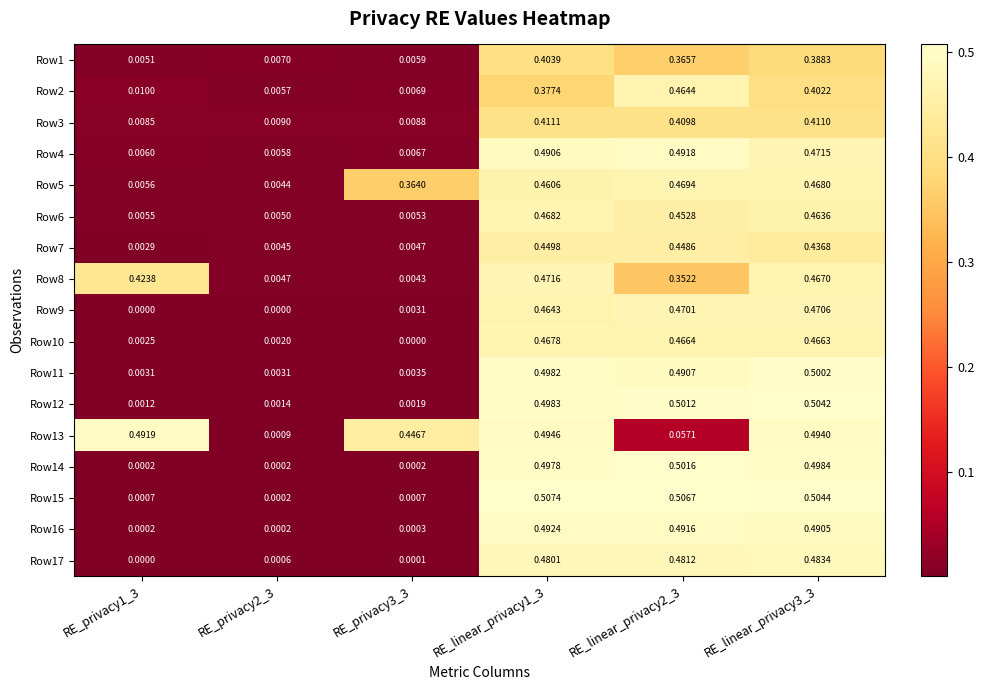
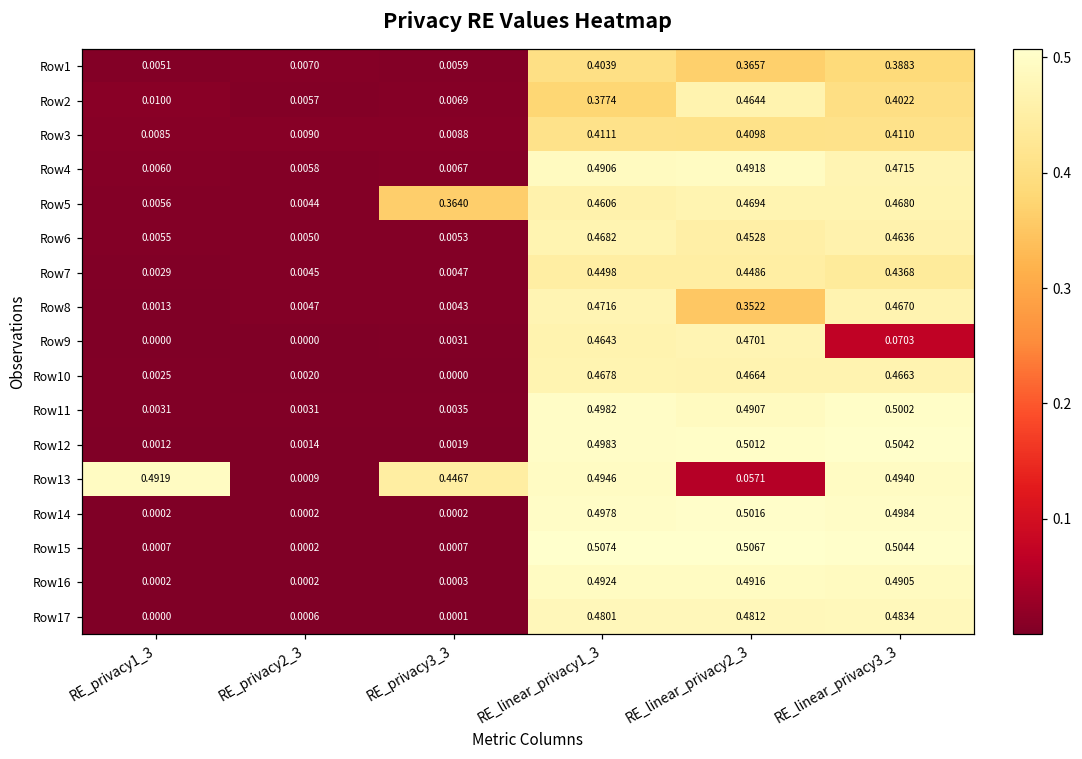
  {
    "Row1": {
      "RE_privacy1_3": 0.0051,
      "RE_privacy2_3": 0.0070,
      "RE_privacy3_3": 0.0059,
      "RE_linear_privacy1_3": 0.4039,
      "RE_linear_privacy2_3": 0.3657,
      "RE_linear_privacy3_3": 0.3883
    },
    "Row2": {
      "RE_privacy1_3": 0.0100,
      "RE_privacy2_3": 0.0057,
      "RE_privacy3_3": 0.0069,
      "RE_linear_privacy1_3": 0.3774,
      "RE_linear_privacy2_3": 0.4644,
      "RE_linear_privacy3_3": 0.4022
    },
    "Row3": {
      "RE_privacy1_3": 0.0085,
      "RE_privacy2_3": 0.0090,
      "RE_privacy3_3": 0.0088,
      "RE_linear_privacy1_3": 0.4111,
      "RE_linear_privacy2_3": 0.4098,
      "RE_linear_privacy3_3": 0.4110
    },
    "Row4": {
      "RE_privacy1_3": 0.0060,
      "RE_privacy2_3": 0.0058,
      "RE_privacy3_3": 0.0067,
      "RE_linear_privacy1_3": 0.4906,
      "RE_linear_privacy2_3": 0.4918,
      "RE_linear_privacy3_3": 0.4715
    },
    "Row5": {
      "RE_privacy1_3": 0.0056,
      "RE_privacy2_3": 0.0044,
      "RE_privacy3_3": 0.3640,
      "RE_linear_privacy1_3": 0.4606,
      "RE_linear_privacy2_3": 0.4694,
      "RE_linear_privacy3_3": 0.4680
    },
    "Row6": {
      "RE_privacy1_3": 0.0055,
      "RE_privacy2_3": 0.0050,
      "RE_privacy3_3": 0.0053,
      "RE_linear_privacy1_3": 0.4682,
      "RE_linear_privacy2_3": 0.4528,
      "RE_linear_privacy3_3": 0.4636
    },
    "Row7": {
      "RE_privacy1_3": 0.0029,
      "RE_privacy2_3": 0.0045,
      "RE_privacy3_3": 0.0047,
      "RE_linear_privacy1_3": 0.4498,
      "RE_linear_privacy2_3": 0.4486,
      "RE_linear_privacy3_3": 0.4368
    },
    "Row8": {
-     "RE_privacy1_3": 0.4238,
+     "RE_privacy1_3": 0.0013,
      "RE_privacy2_3": 0.0047,
      "RE_privacy3_3": 0.0043,
      "RE_linear_privacy1_3": 0.4716,
      "RE_linear_privacy2_3": 0.3522,
      "RE_linear_privacy3_3": 0.4670
    },
    "Row9": {
      "RE_privacy1_3": 0.0000,
      "RE_privacy2_3": 0.0000,
      "RE_privacy3_3": 0.0031,
      "RE_linear_privacy1_3": 0.4643,
      "RE_linear_privacy2_3": 0.4701,
-     "RE_linear_privacy3_3": 0.4706
+     "RE_linear_privacy3_3": 0.0703
    },
    "Row10": {
      "RE_privacy1_3": 0.0025,
      "RE_privacy2_3": 0.0020,
      "RE_privacy3_3": 0.0000,
      "RE_linear_privacy1_3": 0.4678,
      "RE_linear_privacy2_3": 0.4664,
      "RE_linear_privacy3_3": 0.4663
    },
    "Row11": {
      "RE_privacy1_3": 0.0031,
      "RE_privacy2_3": 0.0031,
      "RE_privacy3_3": 0.0035,
      "RE_linear_privacy1_3": 0.4982,
      "RE_linear_privacy2_3": 0.4907,
      "RE_linear_privacy3_3": 0.5002
    },
    "Row12": {
      "RE_privacy1_3": 0.0012,
      "RE_privacy2_3": 0.0014,
      "RE_privacy3_3": 0.0019,
      "RE_linear_privacy1_3": 0.4983,
      "RE_linear_privacy2_3": 0.5012,
      "RE_linear_privacy3_3": 0.5042
    },
    "Row13": {
      "RE_privacy1_3": 0.4919,
      "RE_privacy2_3": 0.0009,
      "RE_privacy3_3": 0.4467,
      "RE_linear_privacy1_3": 0.4946,
      "RE_linear_privacy2_3": 0.0571,
      "RE_linear_privacy3_3": 0.4940
    },
    "Row14": {
      "RE_privacy1_3": 0.0002,
      "RE_privacy2_3": 0.0002,
      "RE_privacy3_3": 0.0002,
      "RE_linear_privacy1_3": 0.4978,
      "RE_linear_privacy2_3": 0.5016,
      "RE_linear_privacy3_3": 0.4984
    },
    "Row15": {
      "RE_privacy1_3": 0.0007,
      "RE_privacy2_3": 0.0002,
      "RE_privacy3_3": 0.0007,
      "RE_linear_privacy1_3": 0.5074,
      "RE_linear_privacy2_3": 0.5067,
      "RE_linear_privacy3_3": 0.5044
    },
    "Row16": {
      "RE_privacy1_3": 0.0002,
      "RE_privacy2_3": 0.0002,
      "RE_privacy3_3": 0.0003,
      "RE_linear_privacy1_3": 0.4924,
      "RE_linear_privacy2_3": 0.4916,
      "RE_linear_privacy3_3": 0.4905
    },
    "Row17": {
      "RE_privacy1_3": 0.0000,
      "RE_privacy2_3": 0.0006,
      "RE_privacy3_3": 0.0001,
      "RE_linear_privacy1_3": 0.4801,
      "RE_linear_privacy2_3": 0.4812,
      "RE_linear_privacy3_3": 0.4834
    }
  }
